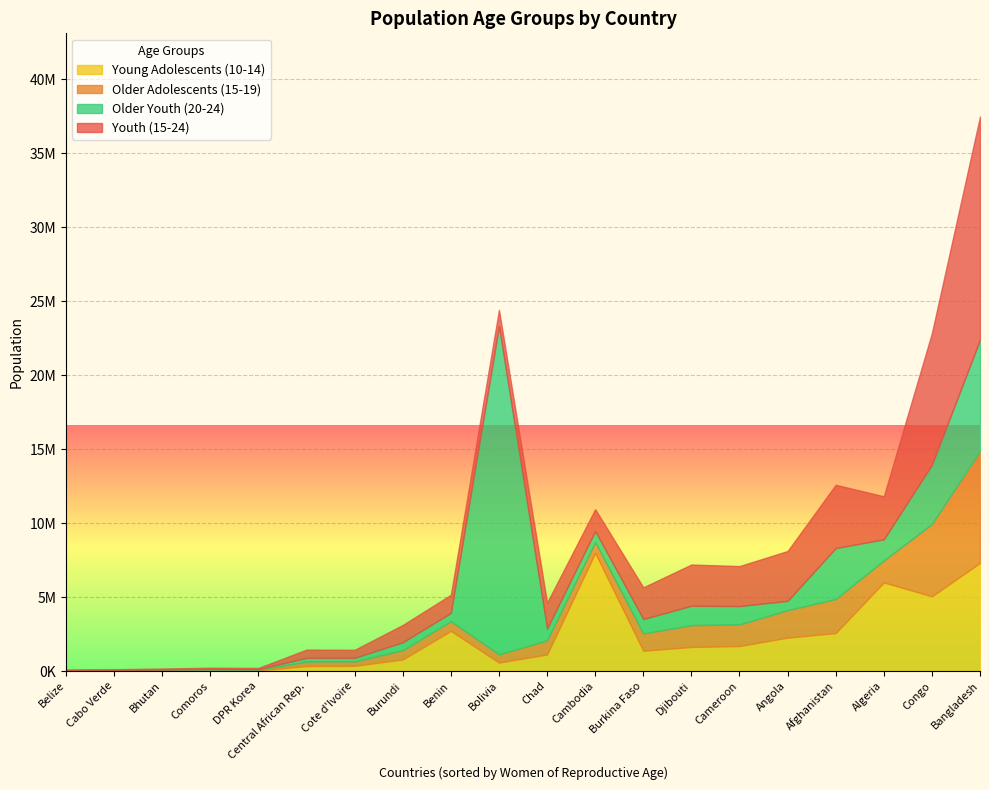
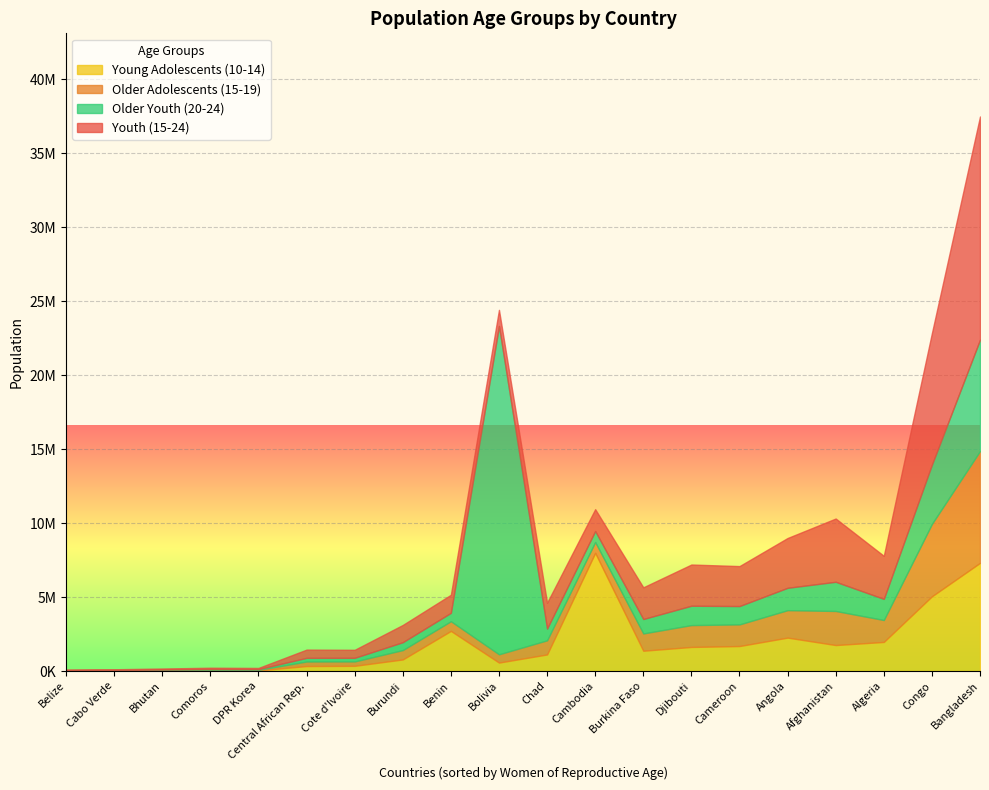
  {
    "Young Adolescents (10-14)": {
      "Central African Rep.": 300000,
      "Cote d'Ivoire": 400000,
      "Burundi": 800000,
      "Benin": 2700000,
      "Bolivia": 600000,
      "Chad": 1100000,
      "Cambodia": 8000000,
      "Burkina Faso": 1400000,
      "Djibouti": 1600000,
      "Cameroon": 1700000,
      "Angola": 2300000,
-     "Afghanistan": 2600000,
-     "Algeria": 6000000,
+     "Afghanistan": 1800000,
+     "Algeria": 2000000,
      "Congo": 5000000,
      "Bangladesh": 7300000
    },
    "Older Youth (20-24)": {
      "Central African Rep.": 300000,
      "Cote d'Ivoire": 200000,
      "Burundi": 500000,
      "Benin": 600000,
      "Bolivia": 22200000,
      "Chad": 800000,
      "Cambodia": 700000,
      "Burkina Faso": 1000000,
      "Djibouti": 1300000,
      "Cameroon": 1200000,
-     "Angola": 600000,
-     "Afghanistan": 3400000,
+     "Angola": 1500000,
+     "Afghanistan": 2000000,
      "Algeria": 1400000,
      "Congo": 4000000,
      "Bangladesh": 7500000
    }
  }
